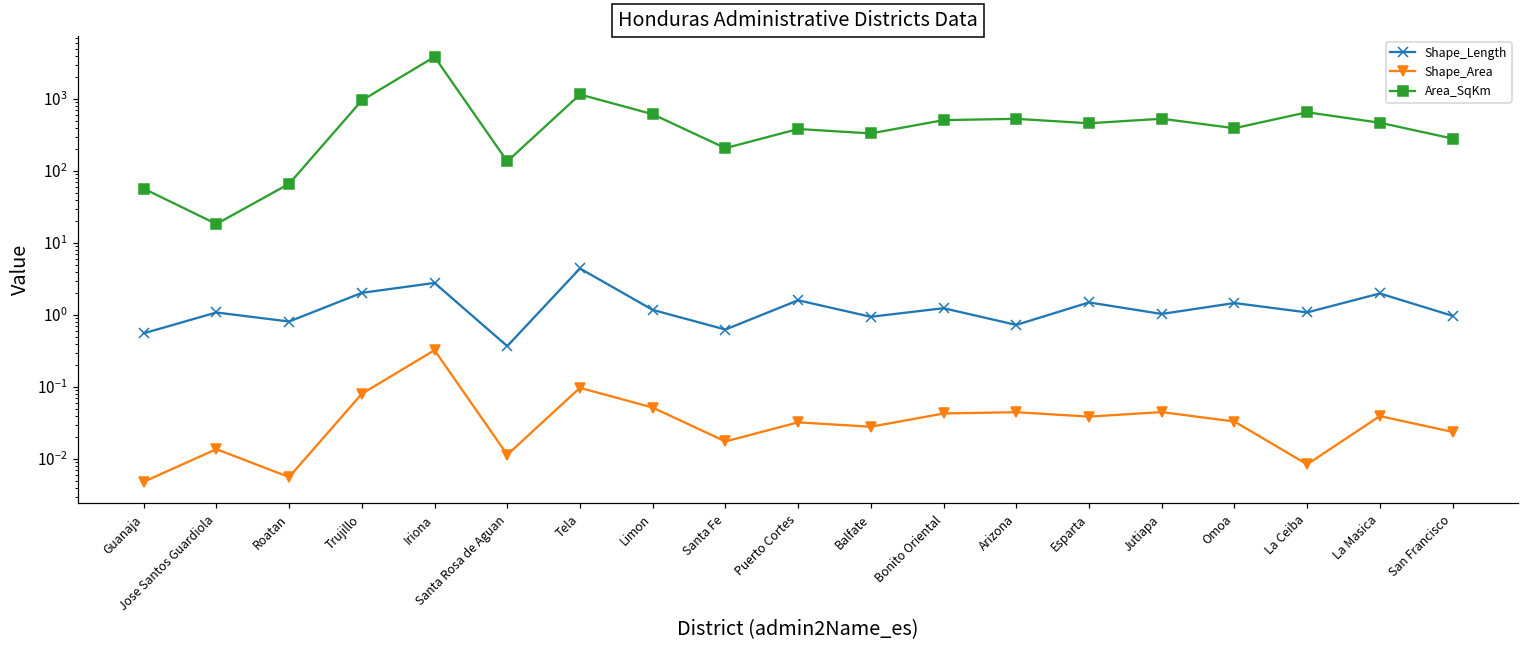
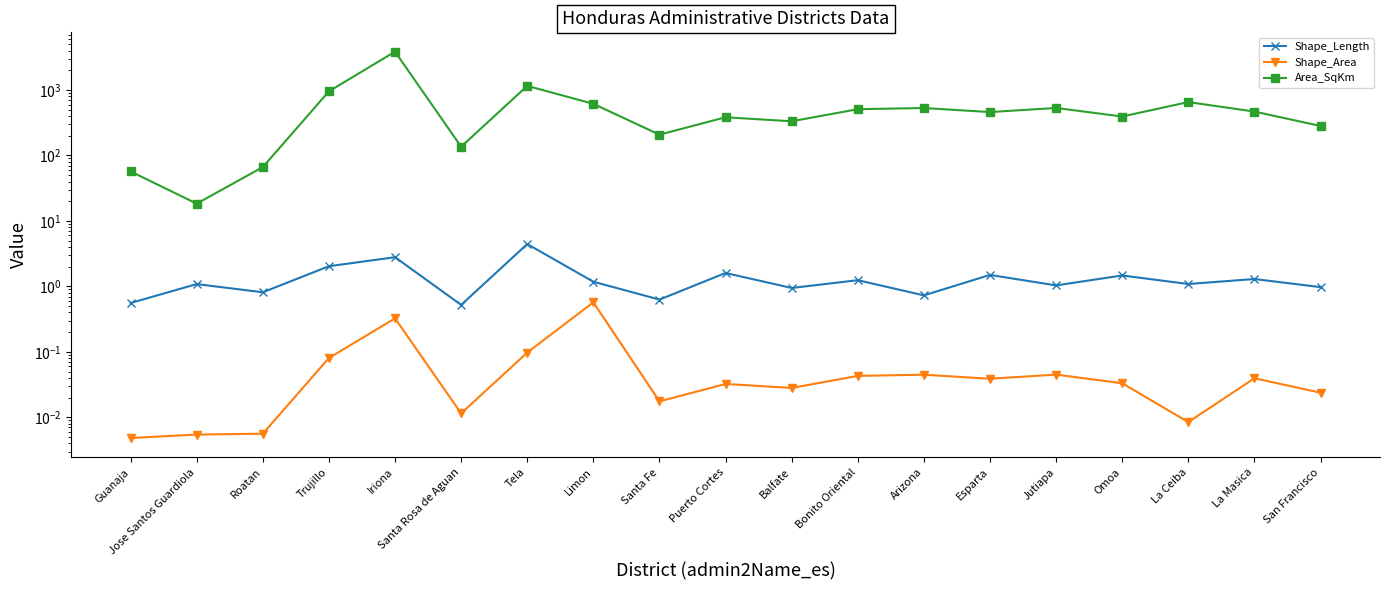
  {
    "Shape_Length": {
      "Guanaja": 0.6,
      "Jose Santos Guardiola": 1.1,
      "Roatan": 0.8,
      "Trujillo": 2.0,
      "Iriona": 2.8,
-     "Santa Rosa de Aguan": 0.4,
+     "Santa Rosa de Aguan": 0.5,
      "Tela": 4,
      "Limon": 1.2,
      "Santa Fe": 0.6,
      "Puerto Cortes": 1.6,
      "Balfate": 0.9,
      "Bonito Oriental": 1.2,
      "Arizona": 0.7,
      "Esparta": 1.5,
      "Jutiapa": 1.0,
      "Omoa": 1.5,
      "La Ceiba": 1.1,
-     "La Masica": 2.0,
+     "La Masica": 1.3,
      "San Francisco": 1.0
    },
    "Shape_Area": {
      "Guanaja": 0.005,
-     "Jose Santos Guardiola": 0.014,
+     "Jose Santos Guardiola": 0.005,
      "Roatan": 0.006,
      "Trujillo": 0.08,
      "Iriona": 0.3,
      "Santa Rosa de Aguan": 0.011,
      "Tela": 0.10,
-     "Limon": 0.05,
+     "Limon": 0.6,
      "Santa Fe": 0.018,
      "Puerto Cortes": 0.03,
      "Balfate": 0.028,
      "Bonito Oriental": 0.04,
      "Arizona": 0.04,
      "Esparta": 0.04,
      "Jutiapa": 0.04,
      "Omoa": 0.03,
      "La Ceiba": 0.008,
      "La Masica": 0.04,
      "San Francisco": 0.024
    },
    "Area_SqKm": {
      "Guanaja": 60,
      "Jose Santos Guardiola": 18,
      "Roatan": 70,
      "Trujillo": 1000,
      "Iriona": 4000,
      "Santa Rosa de Aguan": 140,
      "Tela": 1200,
      "Limon": 600,
      "Santa Fe": 210,
      "Puerto Cortes": 400,
      "Balfate": 300,
      "Bonito Oriental": 500,
      "Arizona": 500,
      "Esparta": 500,
      "Jutiapa": 500,
      "Omoa": 400,
      "La Ceiba": 700,
      "La Masica": 500,
      "San Francisco": 280
    }
  }
